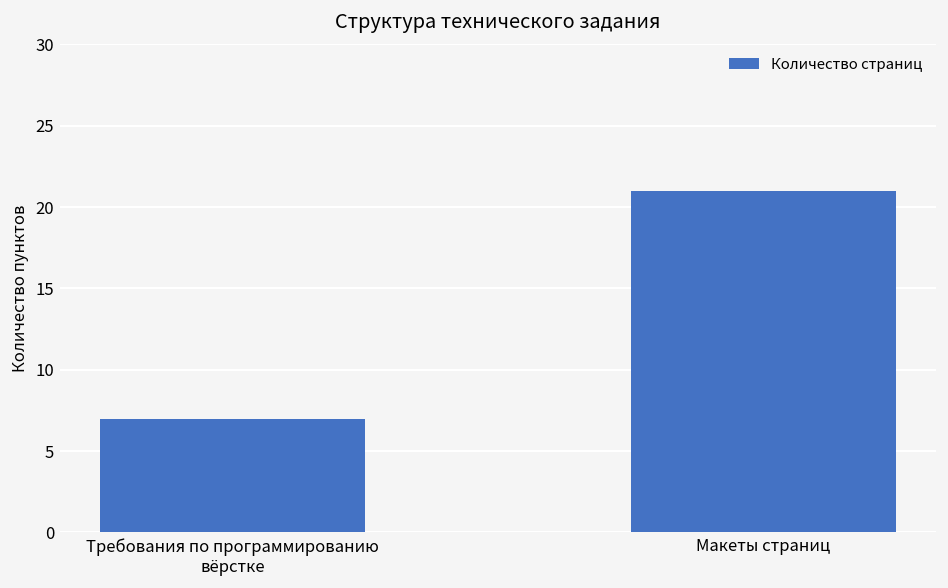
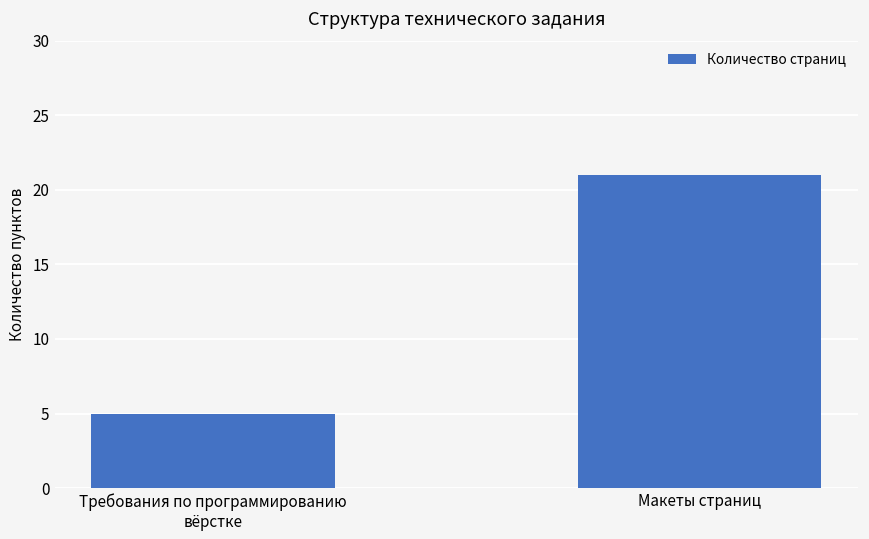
  {
-   "Требования по программированию вёрстке": 7,
+   "Требования по программированию вёрстке": 5,
    "Макеты страниц": 21
  }
